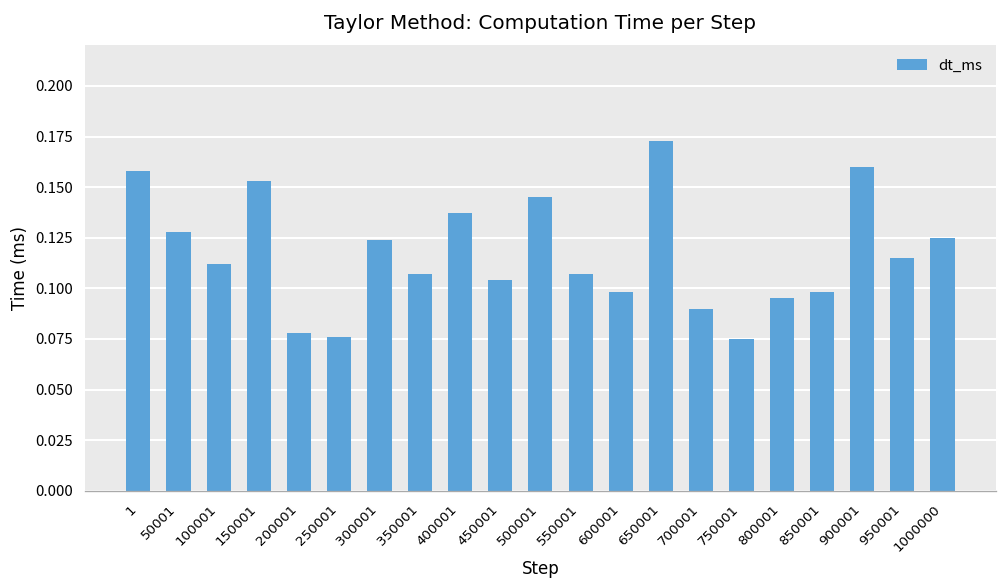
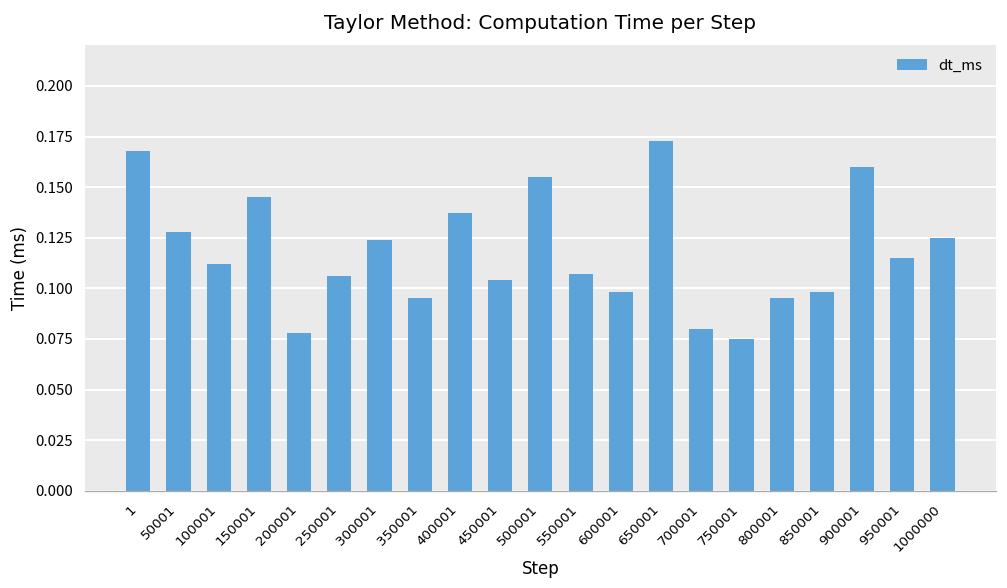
  {
-   "1": 0.158,
+   "1": 0.168,
    "50001": 0.128,
    "100001": 0.112,
-   "150001": 0.153,
+   "150001": 0.145,
    "200001": 0.078,
-   "250001": 0.076,
+   "250001": 0.106,
    "300001": 0.124,
-   "350001": 0.107,
+   "350001": 0.095,
    "400001": 0.137,
    "450001": 0.104,
-   "500001": 0.145,
+   "500001": 0.155,
    "550001": 0.107,
    "600001": 0.098,
    "650001": 0.173,
-   "700001": 0.09,
+   "700001": 0.08,
    "750001": 0.075,
    "800001": 0.095,
    "850001": 0.098,
    "900001": 0.160,
    "950001": 0.115,
    "1000000": 0.125
  }
